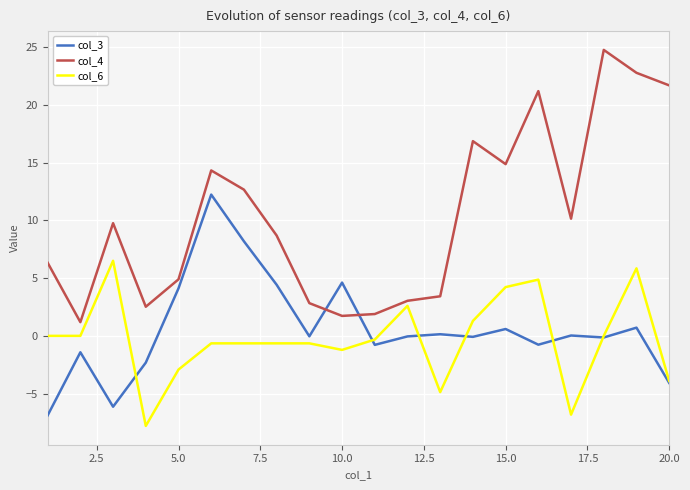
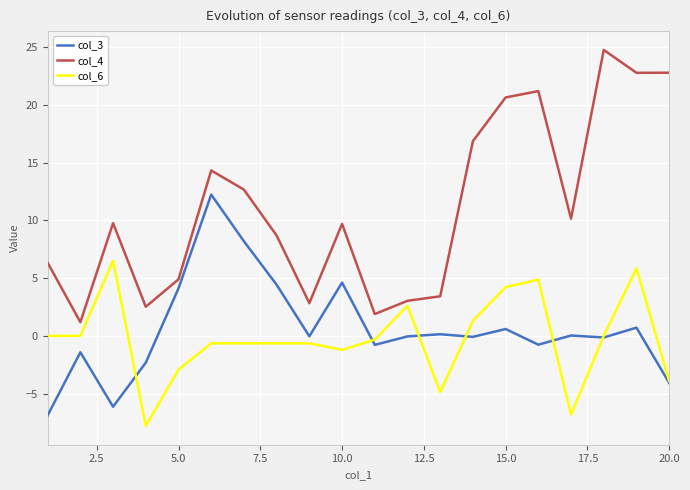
  {
    "col_3": {
      "5.0": 4.1,
      "10.0": 4.6,
      "15.0": 0.6
    },
    "col_4": {
      "5.0": 4.9,
-     "10.0": 1.7,
-     "15.0": 14.9,
-     "20.0": 21.7
+     "10.0": 9.7,
+     "15.0": 20.7,
+     "20.0": 22.8
    },
    "col_6": {
      "5.0": -2.9,
      "10.0": -1.2,
      "15.0": 4.2
    }
  }
